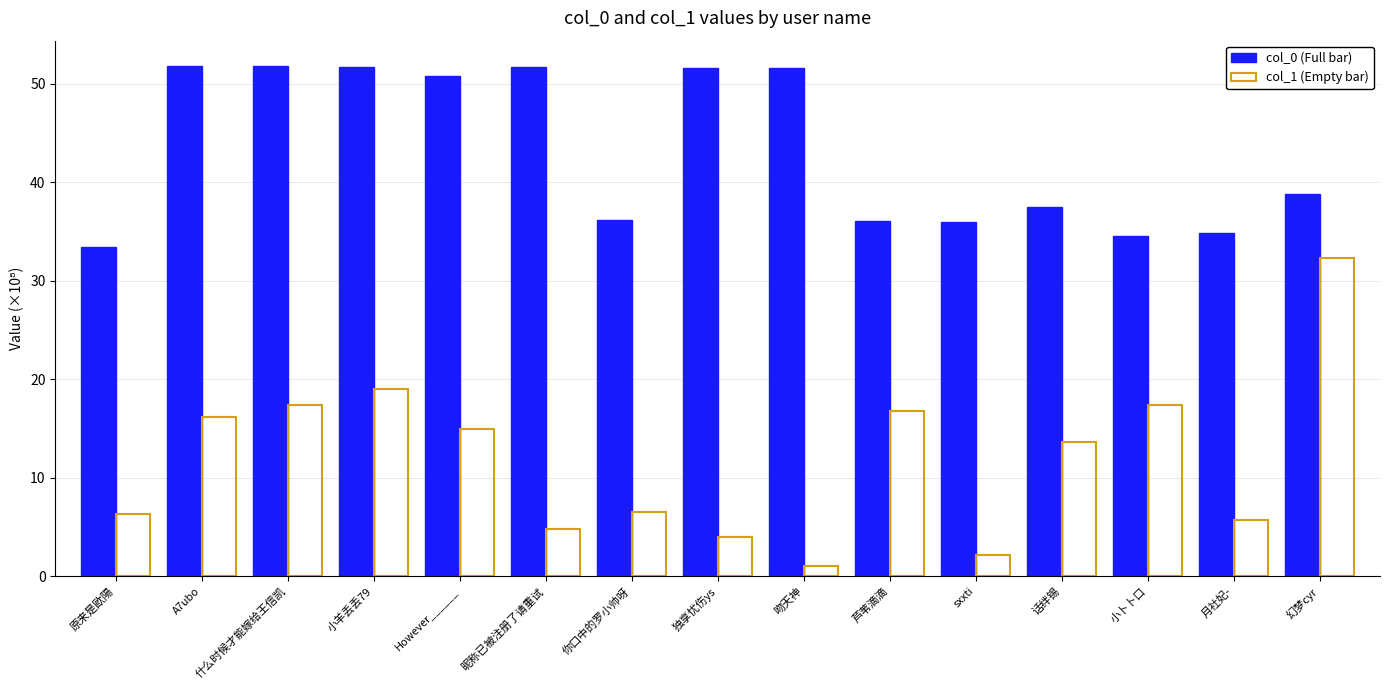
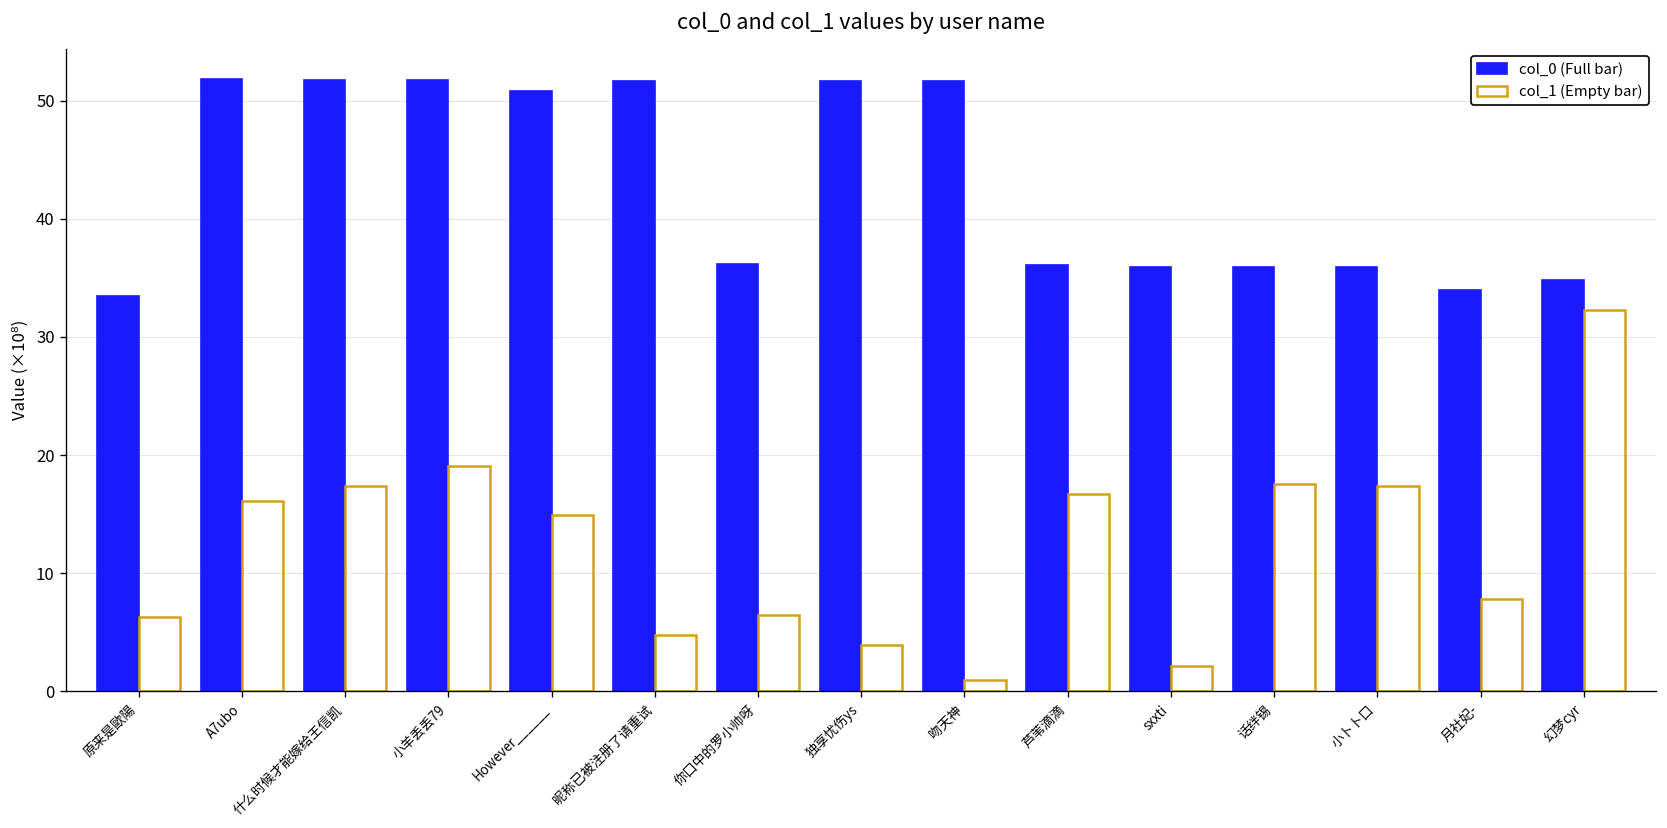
  {
    "col_0 (Full bar)": {
      "原来是歐陽": 33,
      "A7ubo": 52,
      "什么时候才能嫁给王信凯": 52,
      "小羊丢丢79": 52,
      "However______": 51,
      "昵称已被注册了请重试": 52,
      "你口中的罗小帅呀": 36,
      "独享忧伤ys": 52,
      "吻天神": 52,
      "芦苇滴滴": 36,
      "sxxti": 36,
-     "话绊锡": 37,
-     "小卜卜口": 35,
-     "月社妃-": 35,
-     "幻梦cyr": 39
+     "话绊锡": 36,
+     "小卜卜口": 36,
+     "月社妃-": 34,
+     "幻梦cyr": 35
    },
    "col_1 (Empty bar)": {
      "原来是歐陽": 6,
      "A7ubo": 16,
      "什么时候才能嫁给王信凯": 17,
      "小羊丢丢79": 19,
      "However______": 15,
      "昵称已被注册了请重试": 5,
      "你口中的罗小帅呀": 6,
      "独享忧伤ys": 4,
      "吻天神": 1,
      "芦苇滴滴": 17,
      "sxxti": 2,
-     "话绊锡": 14,
+     "话绊锡": 18,
      "小卜卜口": 17,
-     "月社妃-": 6,
+     "月社妃-": 8,
      "幻梦cyr": 32
    }
  }
